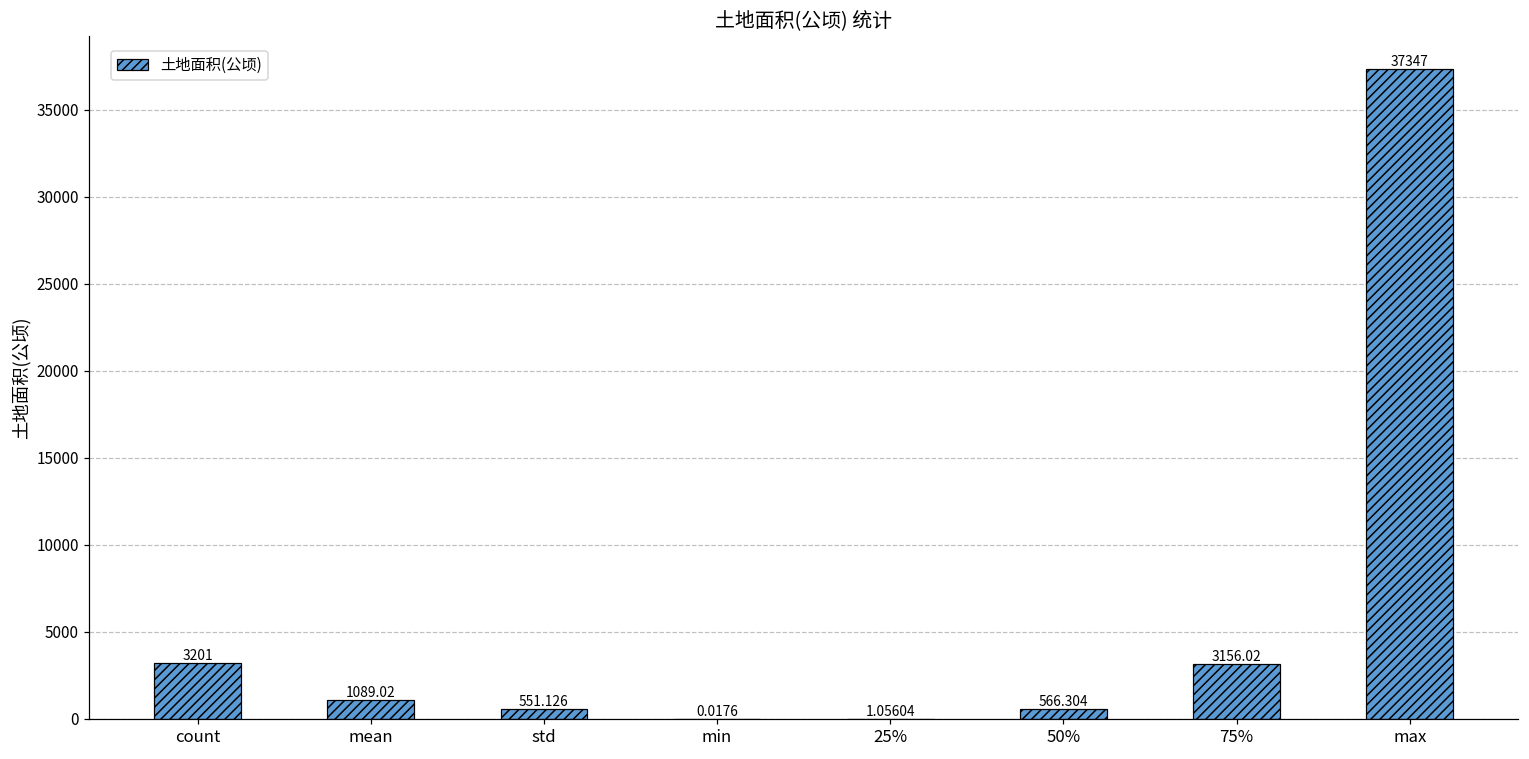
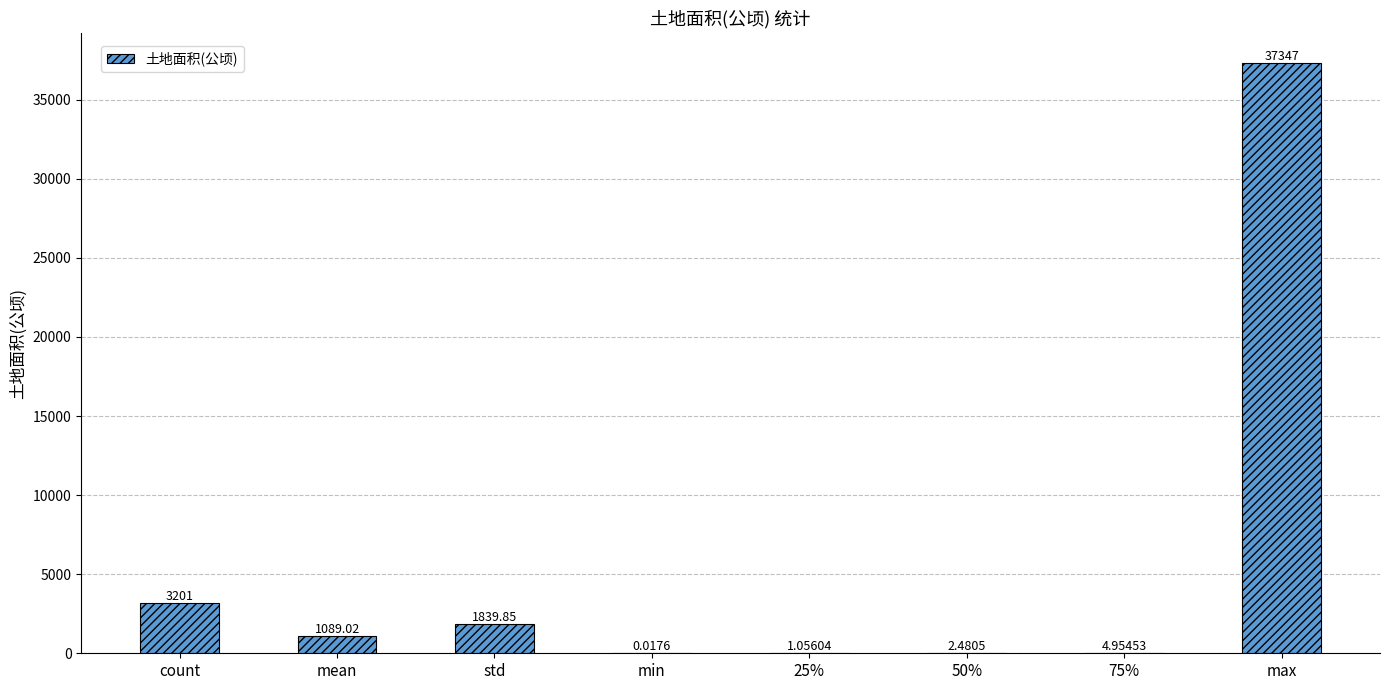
  {
    "count": 3201,
    "mean": 1089.02,
-   "std": 551.126,
+   "std": 1839.85,
    "min": 0.0176,
    "25%": 1.05604,
-   "50%": 566.304,
-   "75%": 3156.02,
+   "50%": 2.4805,
+   "75%": 4.95453,
    "max": 37347
  }
